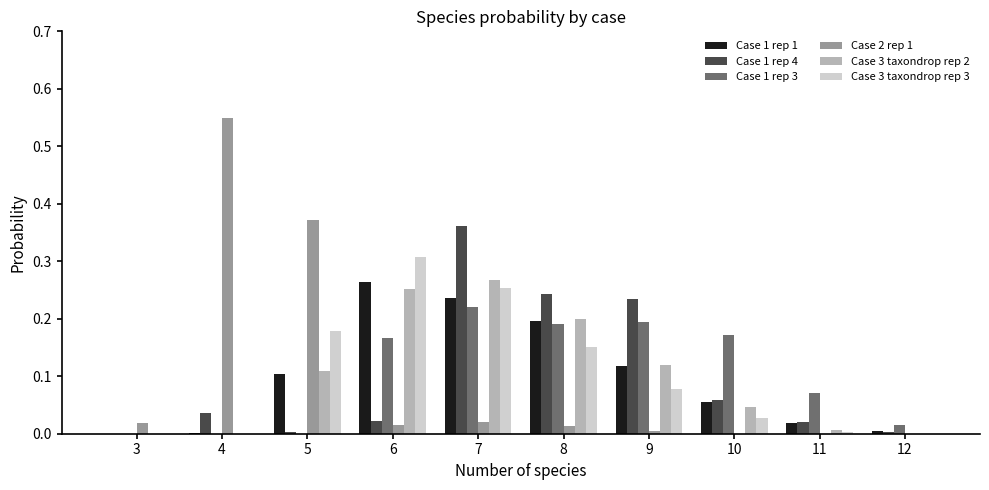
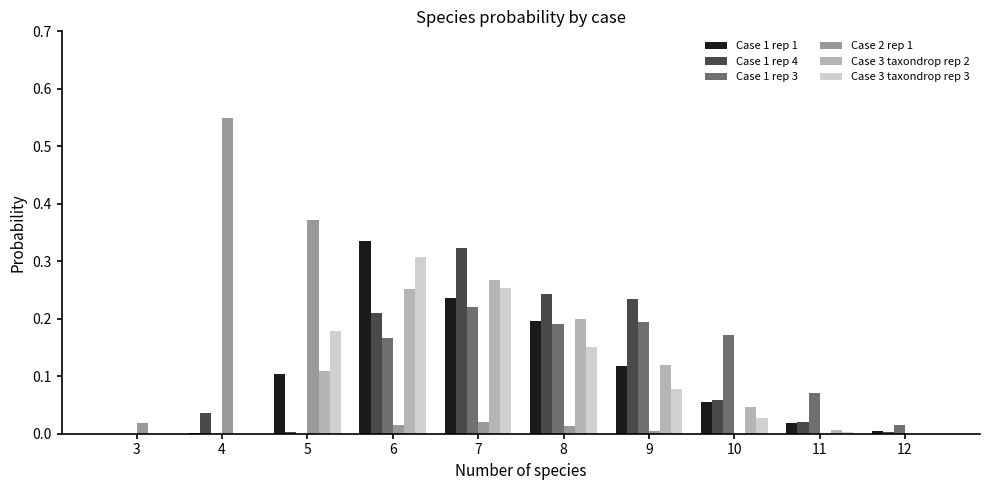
  {
    "Case 1 rep 1": {
      "3": 0.00,
      "5": 0.10,
-     "6": 0.26,
+     "6": 0.34,
      "7": 0.24,
      "8": 0.20,
      "9": 0.12,
      "10": 0.06,
      "11": 0.02,
      "12": 0.00
    },
    "Case 1 rep 4": {
      "3": 0.00,
      "4": 0.04,
-     "6": 0.02,
-     "7": 0.36,
+     "6": 0.21,
+     "7": 0.32,
      "8": 0.24,
      "9": 0.23,
      "10": 0.06,
      "11": 0.02
    },
    "Case 1 rep 3": {
      "3": 0.00,
      "4": 0.00,
      "5": 0.00,
      "6": 0.17,
      "7": 0.22,
      "8": 0.19,
      "9": 0.20,
      "10": 0.17,
      "11": 0.07,
      "12": 0.01
    }
  }
